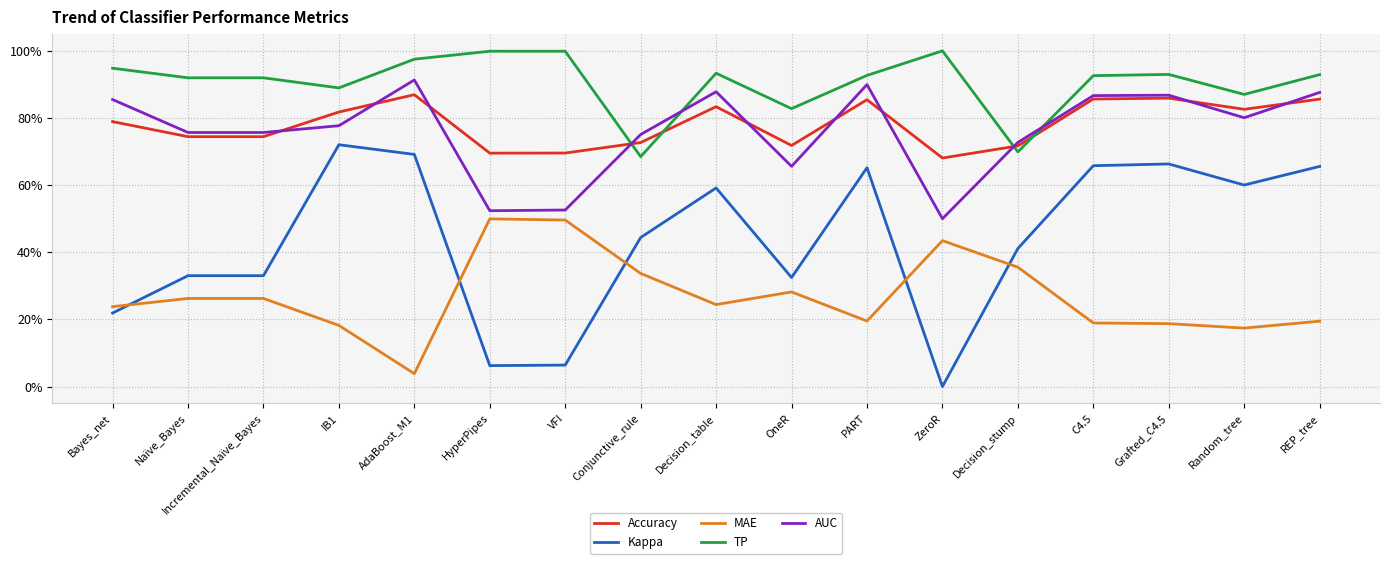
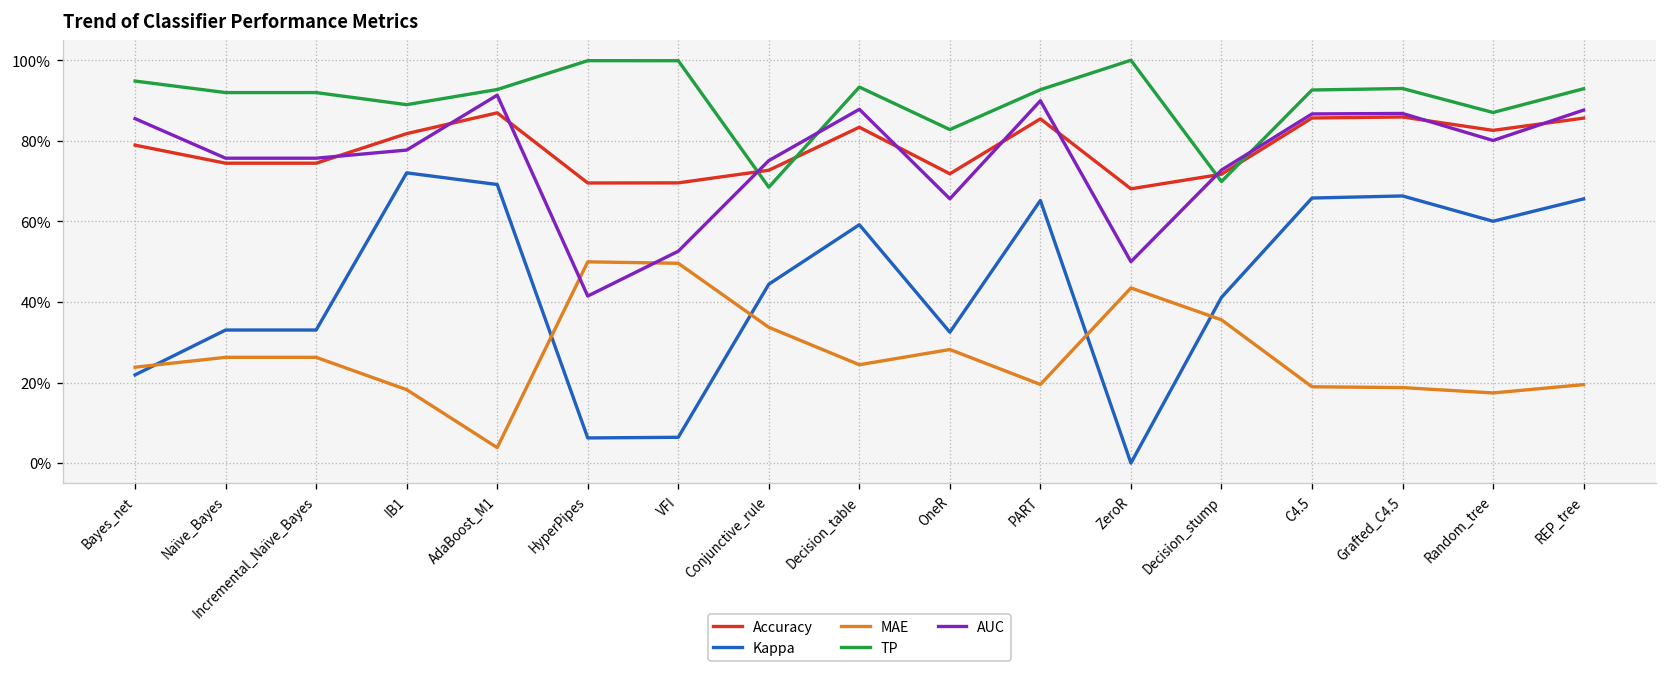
  {
    "Accuracy": {
      "Bayes_net": "79%",
      "Naïve_Bayes": "74%",
      "Incremental_Naïve_Bayes": "74%",
      "IB1": "82%",
      "AdaBoost_M1": "87%",
      "HyperPipes": "70%",
      "VFI": "70%",
      "Conjunctive_rule": "73%",
      "Decision_table": "83%",
      "OneR": "72%",
      "PART": "85%",
      "ZeroR": "68%",
      "Decision_stump": "72%",
      "C4.5": "86%",
      "Grafted_C4.5": "86%",
      "Random_tree": "83%",
      "REP_tree": "86%"
    },
    "Kappa": {
      "Bayes_net": "22%",
      "Naïve_Bayes": "33%",
      "Incremental_Naïve_Bayes": "33%",
      "IB1": "72%",
      "AdaBoost_M1": "69%",
      "HyperPipes": "6%",
      "VFI": "6%",
      "Conjunctive_rule": "44%",
      "Decision_table": "59%",
      "OneR": "32%",
      "PART": "65%",
      "ZeroR": "0%",
      "Decision_stump": "41%",
      "C4.5": "66%",
      "Grafted_C4.5": "66%",
      "Random_tree": "60%",
      "REP_tree": "66%"
    },
    "MAE": {
      "Bayes_net": "24%",
      "Naïve_Bayes": "26%",
      "Incremental_Naïve_Bayes": "26%",
      "IB1": "18%",
      "AdaBoost_M1": "4%",
      "HyperPipes": "50%",
      "VFI": "50%",
      "Conjunctive_rule": "34%",
      "Decision_table": "24%",
      "OneR": "28%",
      "PART": "20%",
      "ZeroR": "43%",
      "Decision_stump": "36%",
      "C4.5": "19%",
      "Grafted_C4.5": "19%",
      "Random_tree": "17%",
      "REP_tree": "19%"
    },
    "TP": {
      "Bayes_net": "95%",
      "Naïve_Bayes": "92%",
      "Incremental_Naïve_Bayes": "92%",
      "IB1": "89%",
-     "AdaBoost_M1": "98%",
+     "AdaBoost_M1": "93%",
      "HyperPipes": "100%",
      "VFI": "100%",
      "Conjunctive_rule": "68%",
      "Decision_table": "93%",
      "OneR": "83%",
      "PART": "93%",
      "ZeroR": "100%",
      "Decision_stump": "70%",
      "C4.5": "93%",
      "Grafted_C4.5": "93%",
      "Random_tree": "87%",
      "REP_tree": "93%"
    },
    "AUC": {
      "Bayes_net": "86%",
      "Naïve_Bayes": "76%",
      "Incremental_Naïve_Bayes": "76%",
      "IB1": "78%",
      "AdaBoost_M1": "91%",
-     "HyperPipes": "52%",
+     "HyperPipes": "41%",
      "VFI": "53%",
      "Conjunctive_rule": "75%",
      "Decision_table": "88%",
      "OneR": "66%",
      "PART": "90%",
      "ZeroR": "50%",
      "Decision_stump": "73%",
      "C4.5": "87%",
      "Grafted_C4.5": "87%",
      "Random_tree": "80%",
      "REP_tree": "88%"
    }
  }
